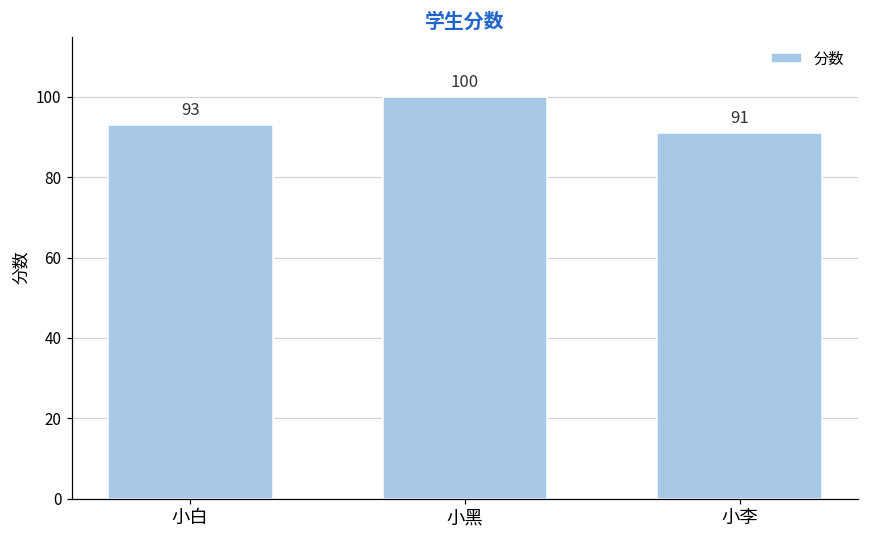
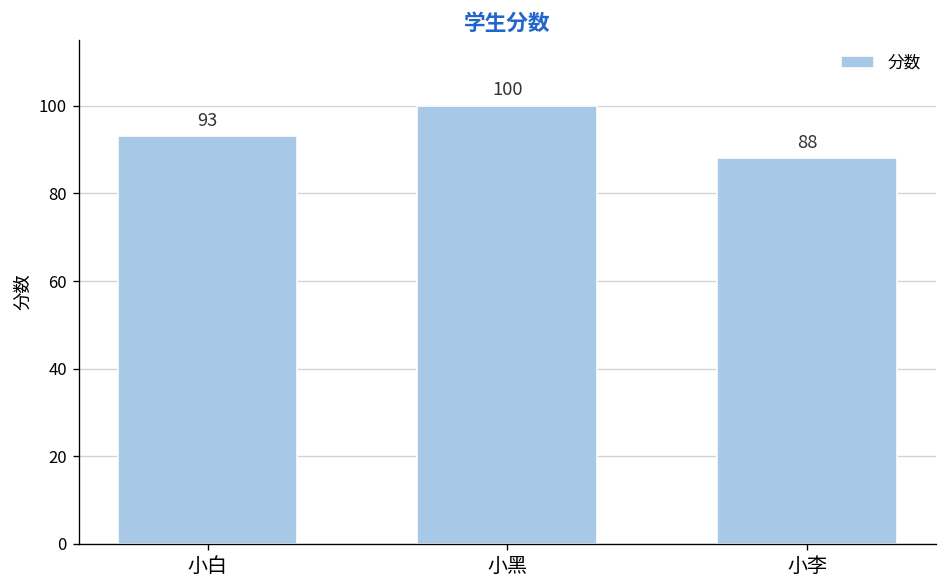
  {
    "小白": 93,
    "小黑": 100,
-   "小李": 91
+   "小李": 88
  }
